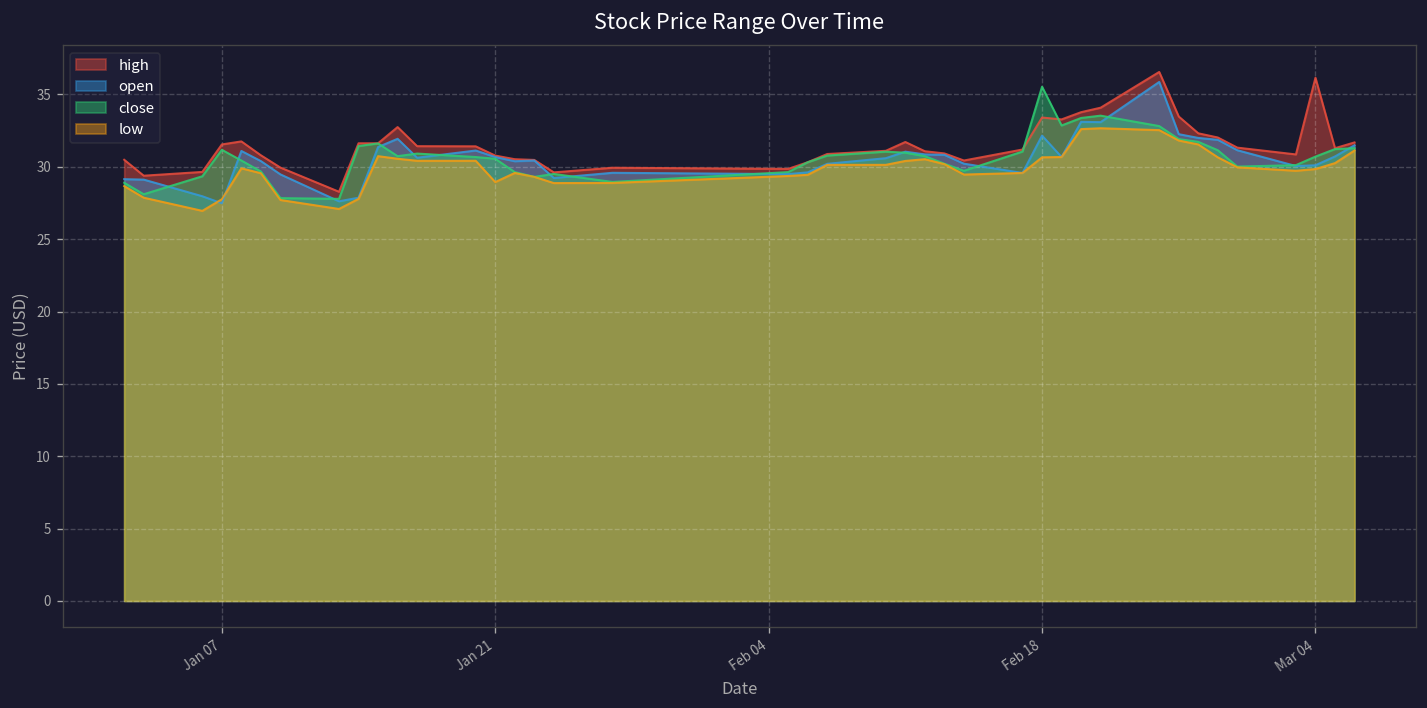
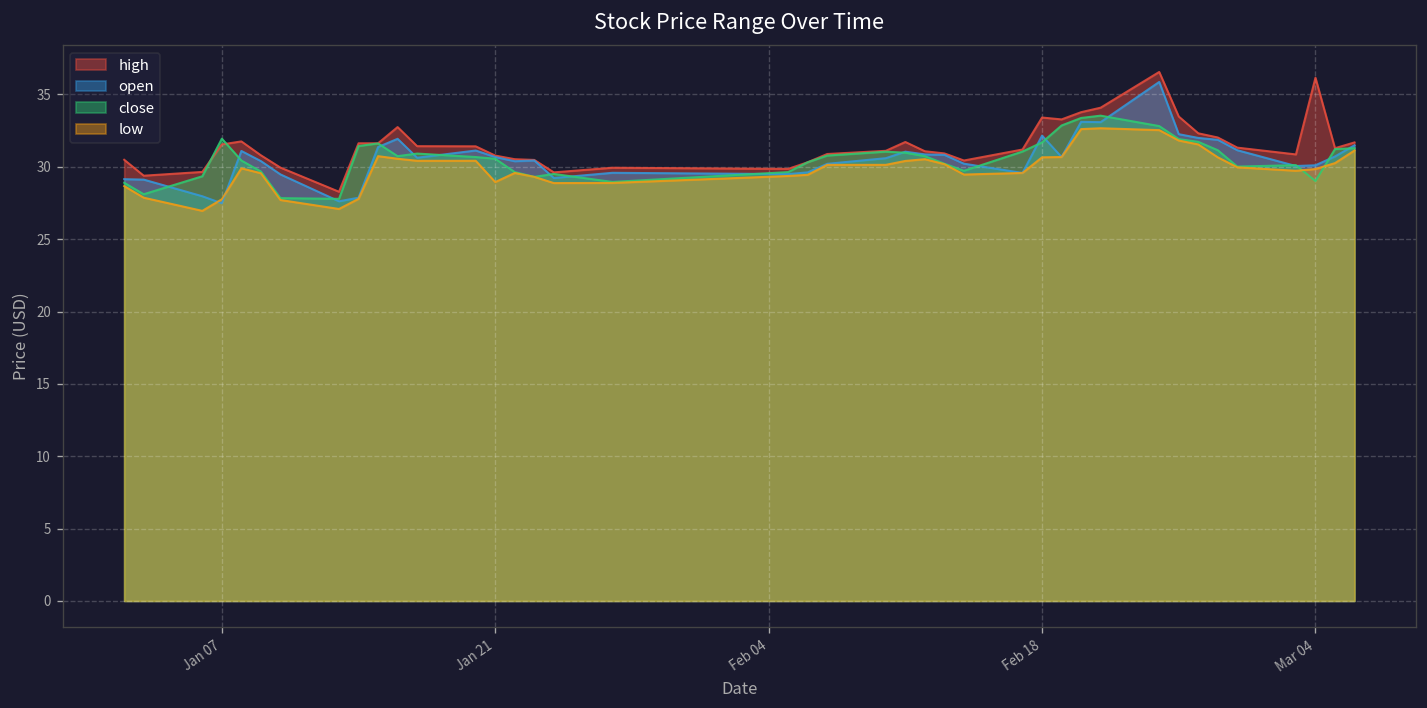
  {
    "high": {
      "Jan 07": 31.6,
      "Feb 18": 33.4,
      "Mar 04": 36.2
    },
    "open": {
      "Jan 07": 27.5,
      "Feb 18": 32.2,
      "Mar 04": 30.1
    },
    "close": {
-     "Jan 07": 31.2,
-     "Feb 18": 35.5,
-     "Mar 04": 30.7
+     "Jan 07": 32.0,
+     "Feb 18": 31.7,
+     "Mar 04": 29.0
    },
    "low": {
      "Jan 07": 27.8,
      "Jan 21": 29.0,
      "Feb 18": 30.7,
      "Mar 04": 29.9
    }
  }
